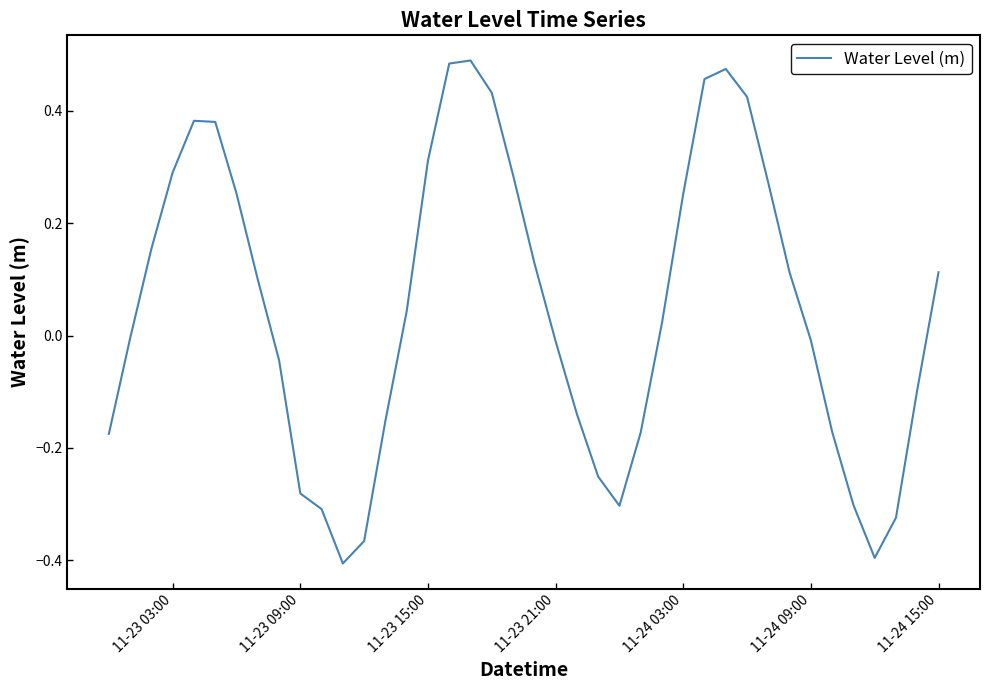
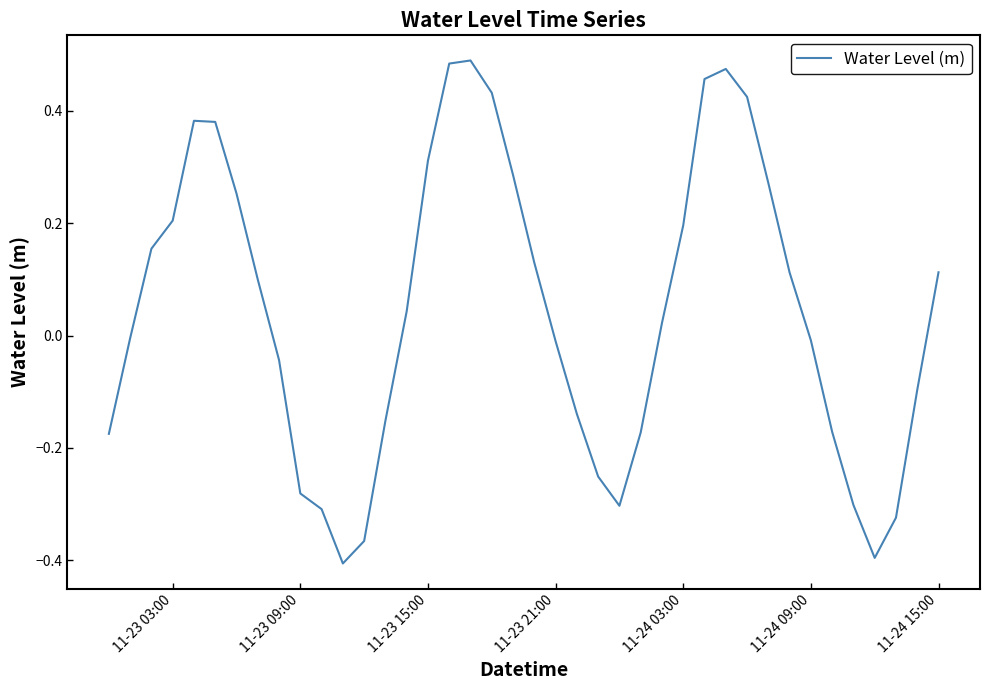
  {
-   "11-23 03:00": 0.29,
+   "11-23 03:00": 0.20,
    "11-23 09:00": -0.28,
    "11-23 15:00": 0.31,
    "11-23 21:00": -0.01,
-   "11-24 03:00": 0.25,
+   "11-24 03:00": 0.20,
    "11-24 09:00": -0.01,
    "11-24 15:00": 0.11
  }
